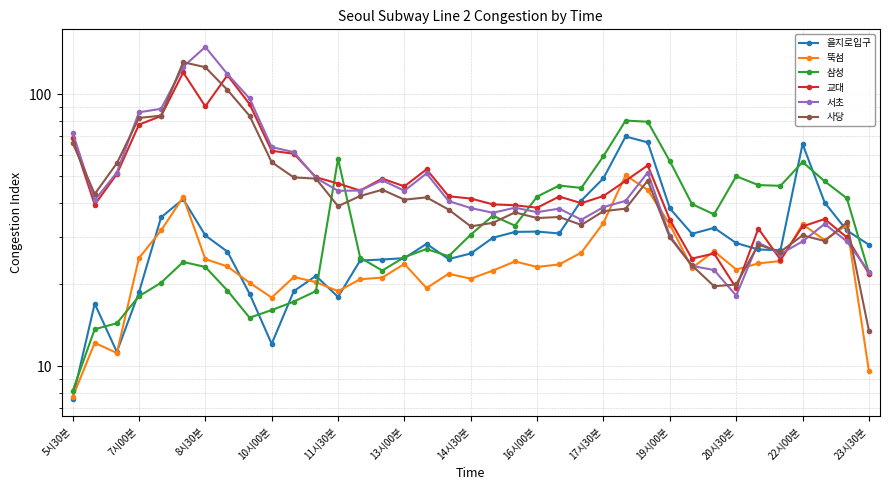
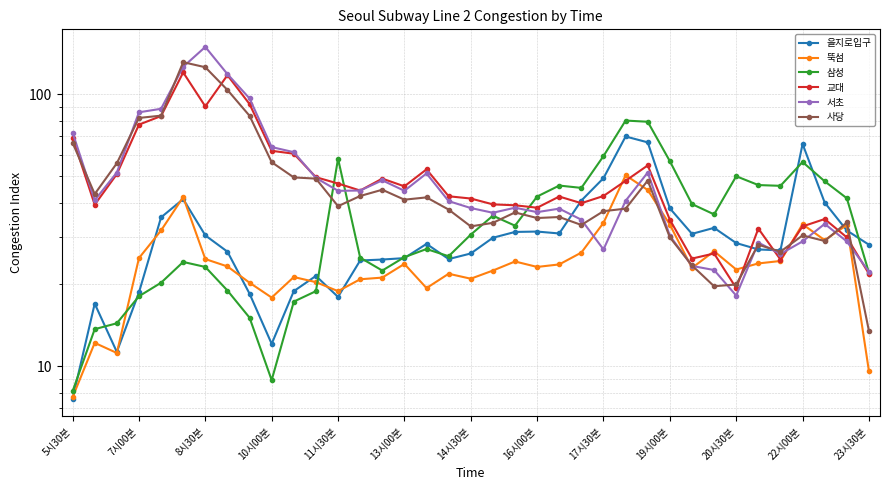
  {
    "을지로입구": {
      "7시00분": 19,
      "8시30분": 30,
      "10시00분": 12,
      "11시30분": 18,
      "14시30분": 26,
      "16시00분": 31,
      "17시30분": 49,
      "19시00분": 38,
      "20시30분": 28,
      "22시00분": 66,
      "23시30분": 28
    },
    "뚝섬": {
      "7시00분": 25,
      "8시30분": 25,
      "10시00분": 18,
      "11시30분": 19,
      "13시00분": 24,
      "14시30분": 21,
      "16시00분": 23,
      "17시30분": 34,
      "19시00분": 33,
      "20시30분": 23,
      "23시30분": 9.6
    },
    "삼성": {
      "5시30분": 8.1,
      "7시00분": 18,
      "8시30분": 23,
-     "10시00분": 16,
+     "10시00분": 8.9,
      "11시30분": 58,
      "14시30분": 31,
      "16시00분": 42,
      "17시30분": 59,
      "19시00분": 57,
      "20시30분": 50,
      "22시00분": 56
    },
    "교대": {
      "5시30분": 69,
      "7시00분": 77,
      "8시30분": 90,
      "10시00분": 62,
      "11시30분": 47,
      "13시00분": 46,
      "14시30분": 41,
      "16시00분": 38,
      "17시30분": 42,
      "19시00분": 35,
      "20시30분": 19
    },
    "서초": {
      "5시30분": 72,
      "7시00분": 86,
      "8시30분": 150,
      "10시00분": 64,
      "11시30분": 44,
      "13시00분": 44,
      "14시30분": 38,
      "16시00분": 37,
-     "17시30분": 39,
+     "17시30분": 27,
      "20시30분": 18,
      "22시00분": 29
    },
    "사당": {
      "5시30분": 66,
      "7시00분": 82,
      "8시30분": 130,
      "10시00분": 56,
      "11시30분": 39,
      "13시00분": 41,
      "14시30분": 33,
      "16시00분": 35,
      "17시30분": 37,
      "20시30분": 20,
      "22시00분": 30,
      "23시30분": 14
    }
  }
